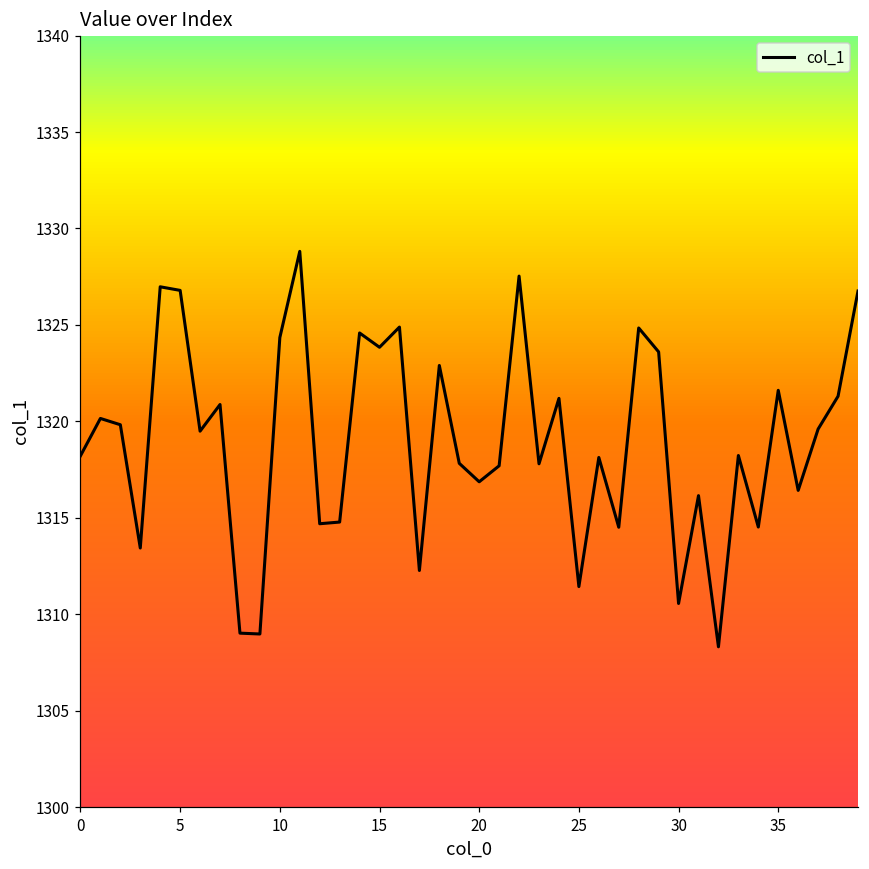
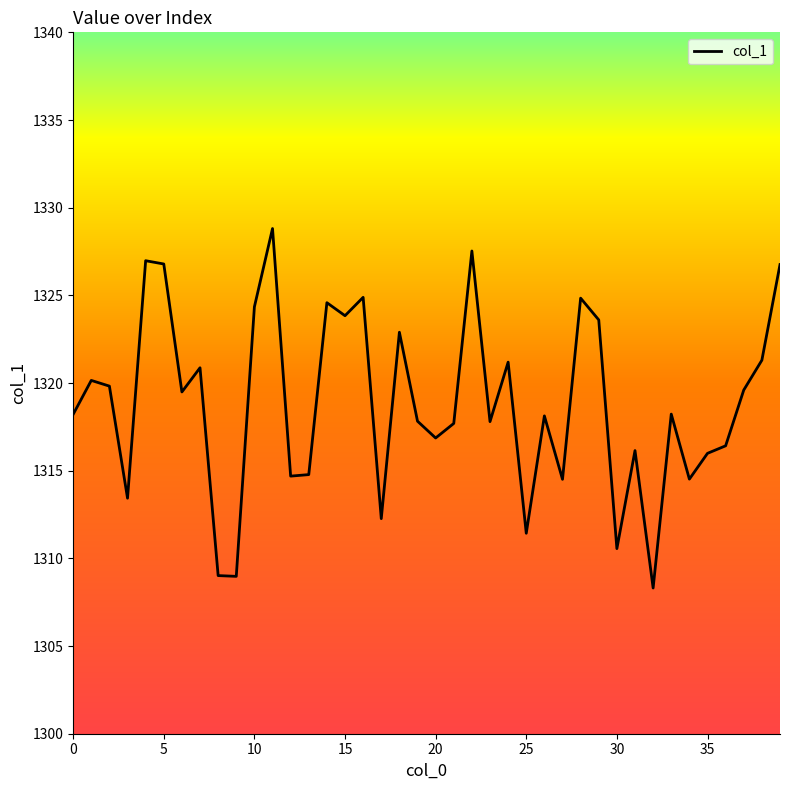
  {
    "0": 1318.2,
    "5": 1326.8,
    "10": 1324.3,
    "15": 1323.8,
    "20": 1316.9,
    "25": 1311.4,
    "30": 1310.6,
-   "35": 1321.6
+   "35": 1316.0
  }
